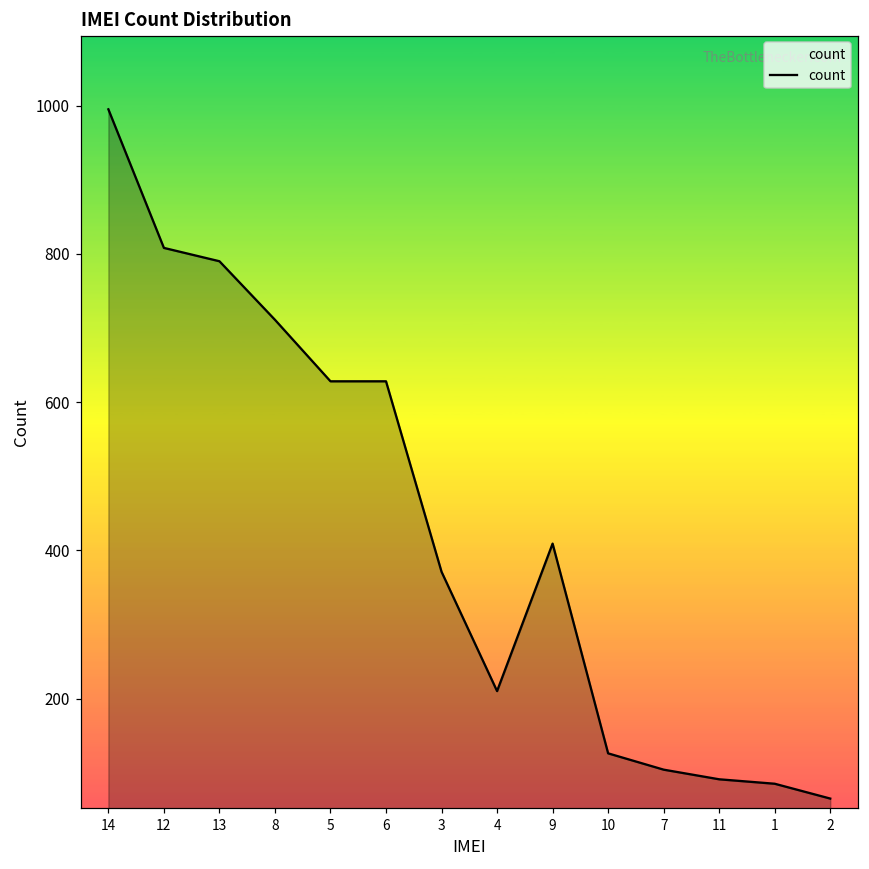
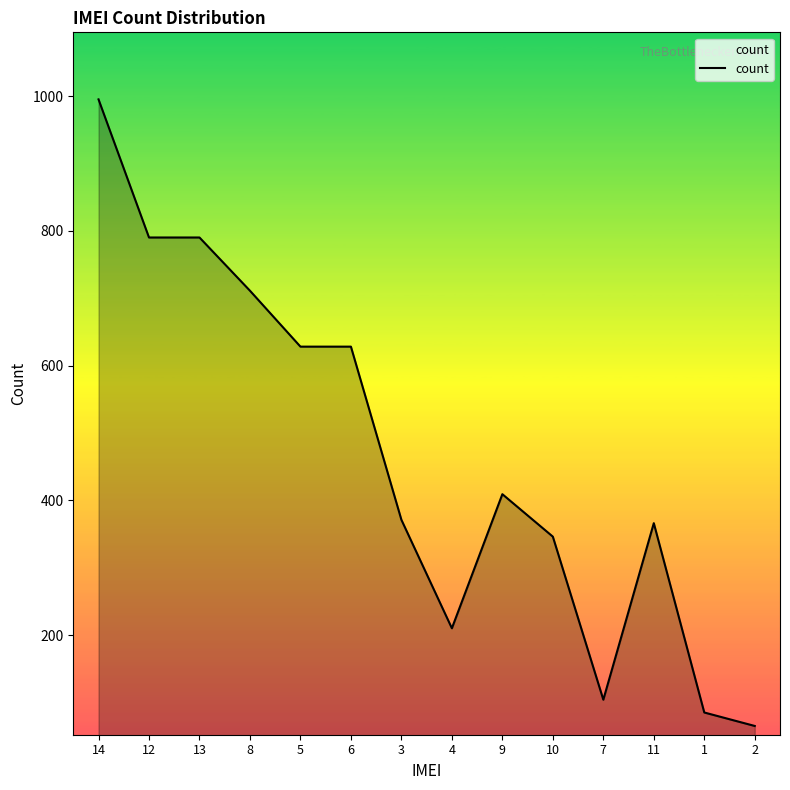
  {
    "14": 1000,
-   "12": 810,
+   "12": 790,
    "13": 790,
    "8": 710,
    "5": 630,
    "6": 630,
    "3": 370,
    "4": 210,
    "9": 410,
-   "10": 130,
+   "10": 350,
    "7": 100,
-   "11": 90,
+   "11": 370,
    "1": 90,
    "2": 70
  }
